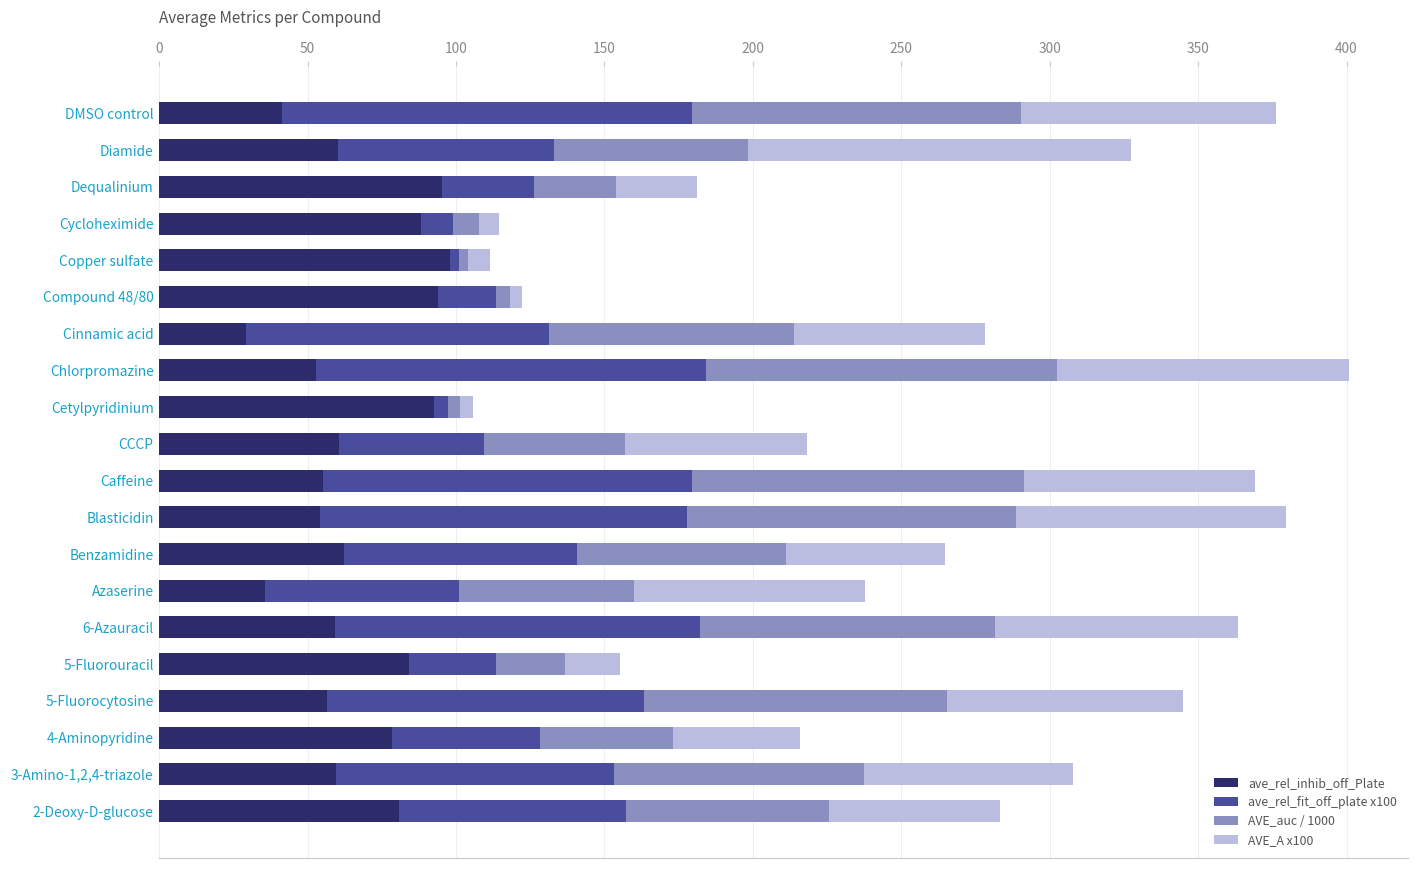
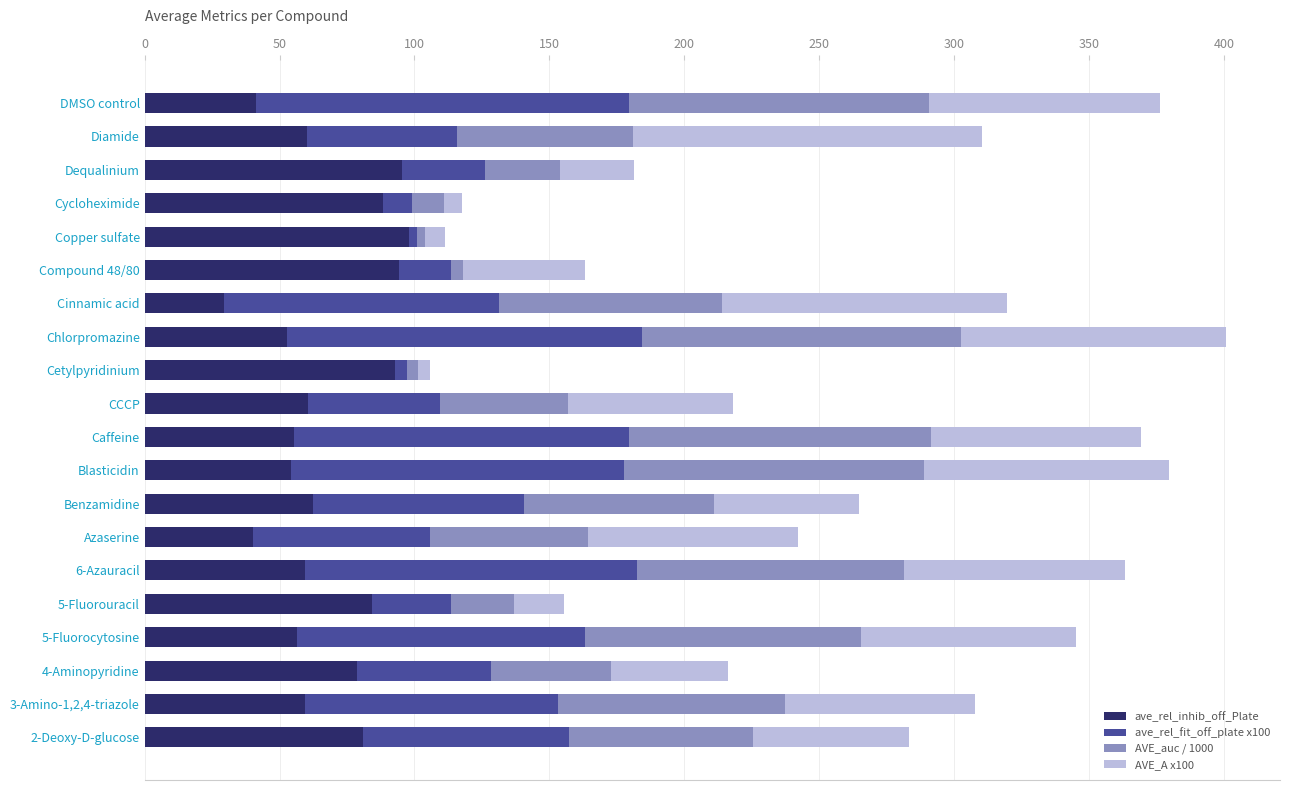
  {
    "ave_rel_inhib_off_Plate": {
      "DMSO control": 41,
      "Diamide": 60,
      "Dequalinium": 95,
      "Cycloheximide": 88,
      "Copper sulfate": 98,
      "Compound 48/80": 94,
      "Cinnamic acid": 29,
      "Chlorpromazine": 53,
      "Cetylpyridinium": 93,
      "CCCP": 60,
      "Caffeine": 55,
      "Blasticidin": 54,
      "Benzamidine": 62,
-     "Azaserine": 36,
+     "Azaserine": 40,
      "6-Azauracil": 59,
      "5-Fluorouracil": 84,
      "5-Fluorocytosine": 57,
      "4-Aminopyridine": 79,
      "3-Amino-1,2,4-triazole": 60,
      "2-Deoxy-D-glucose": 81
    },
    "ave_rel_fit_off_plate x100": {
      "DMSO control": 138,
-     "Diamide": 73,
+     "Diamide": 55,
      "Dequalinium": 31,
      "Cycloheximide": 11,
      "Copper sulfate": 3,
      "Compound 48/80": 19,
      "Cinnamic acid": 102,
      "Chlorpromazine": 132,
      "Cetylpyridinium": 5,
      "CCCP": 49,
      "Caffeine": 124,
      "Blasticidin": 123,
      "Benzamidine": 78,
      "Azaserine": 65,
      "6-Azauracil": 123,
      "5-Fluorouracil": 29,
      "5-Fluorocytosine": 107,
      "4-Aminopyridine": 50,
      "3-Amino-1,2,4-triazole": 94,
      "2-Deoxy-D-glucose": 76
    },
    "AVE_auc / 1000": {
      "DMSO control": 111,
      "Diamide": 65,
      "Dequalinium": 28,
-     "Cycloheximide": 9,
+     "Cycloheximide": 12,
      "Copper sulfate": 3,
      "Compound 48/80": 5,
      "Cinnamic acid": 82,
      "Chlorpromazine": 118,
      "Cetylpyridinium": 4,
      "CCCP": 47,
      "Caffeine": 112,
      "Blasticidin": 111,
      "Benzamidine": 70,
      "Azaserine": 59,
      "6-Azauracil": 99,
      "5-Fluorouracil": 23,
      "5-Fluorocytosine": 102,
      "4-Aminopyridine": 45,
      "3-Amino-1,2,4-triazole": 84,
      "2-Deoxy-D-glucose": 68
    },
    "AVE_A x100": {
      "DMSO control": 86,
      "Diamide": 129,
      "Dequalinium": 27,
      "Cycloheximide": 7,
      "Copper sulfate": 8,
-     "Compound 48/80": 4,
-     "Cinnamic acid": 64,
+     "Compound 48/80": 45,
+     "Cinnamic acid": 106,
      "Chlorpromazine": 98,
      "Cetylpyridinium": 4,
      "CCCP": 61,
      "Caffeine": 78,
      "Blasticidin": 91,
      "Benzamidine": 54,
      "Azaserine": 78,
      "6-Azauracil": 82,
      "5-Fluorouracil": 18,
      "5-Fluorocytosine": 80,
      "4-Aminopyridine": 43,
      "3-Amino-1,2,4-triazole": 70,
      "2-Deoxy-D-glucose": 58
    }
  }
